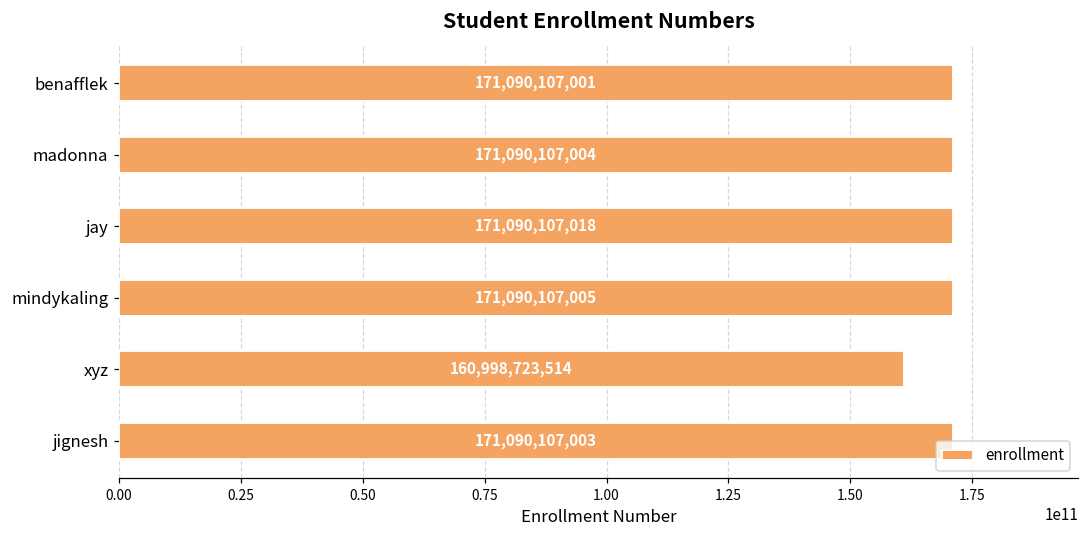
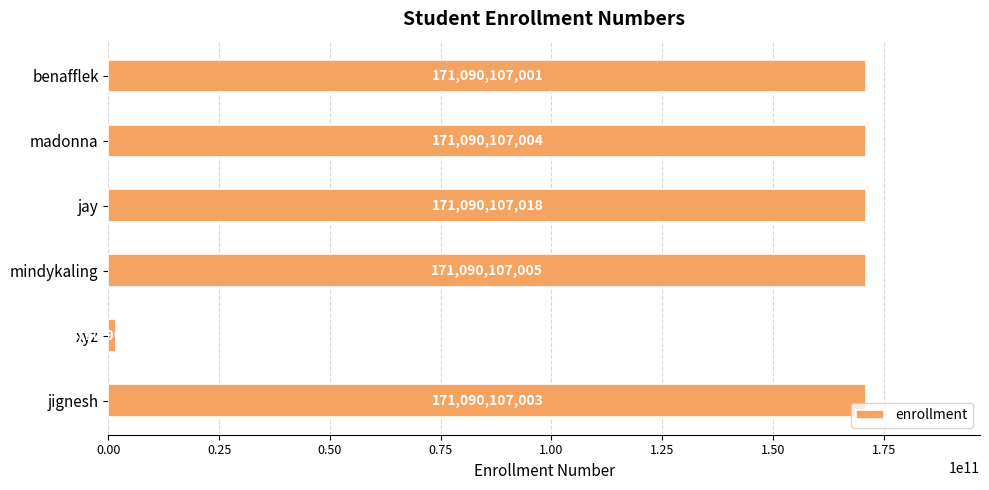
  {
-   "xyz": 161000000000
+   "xyz": 2000000000
  }
